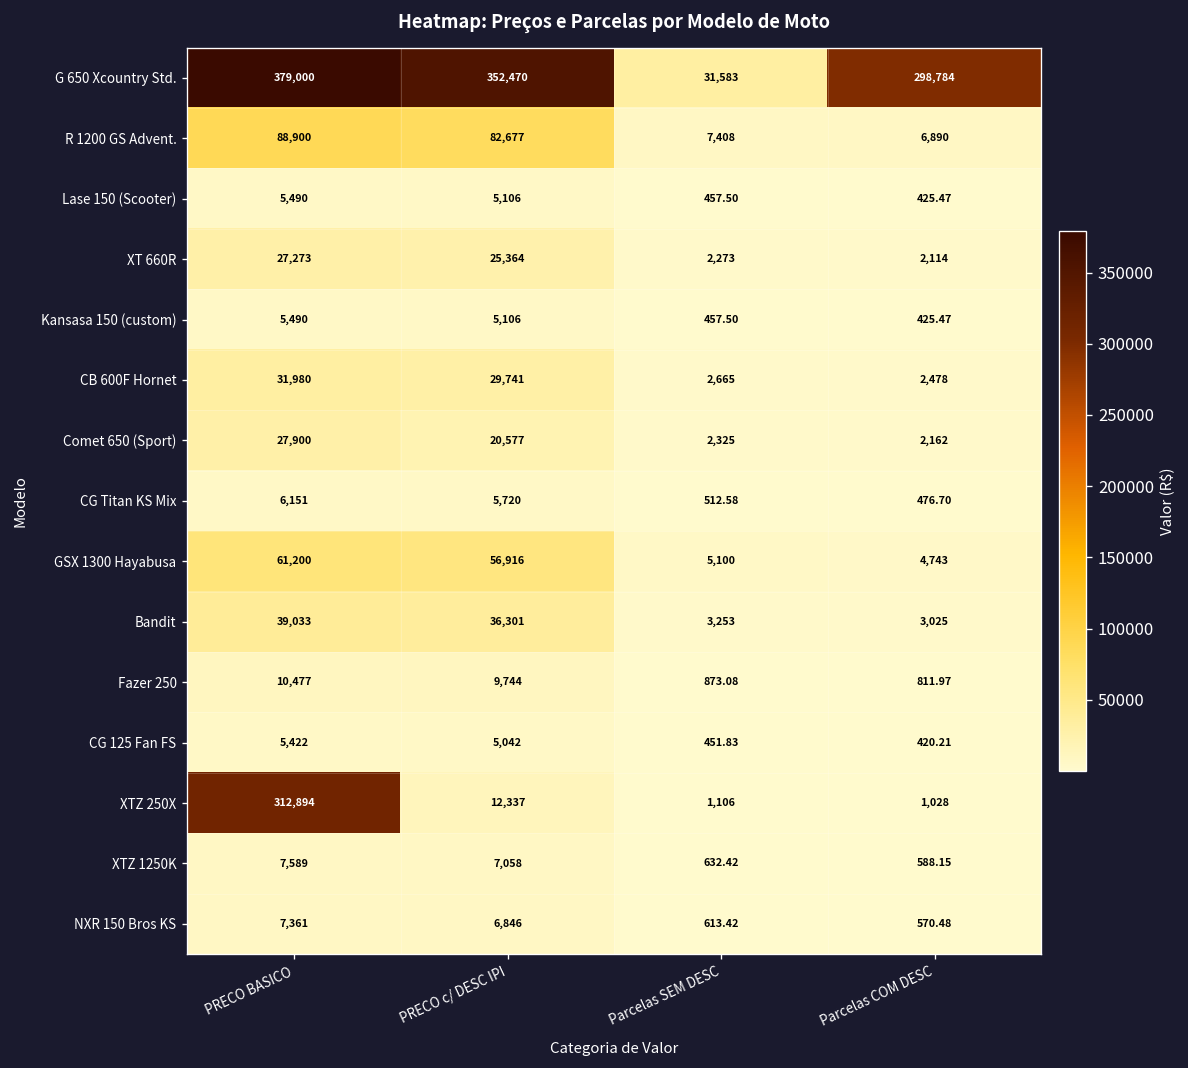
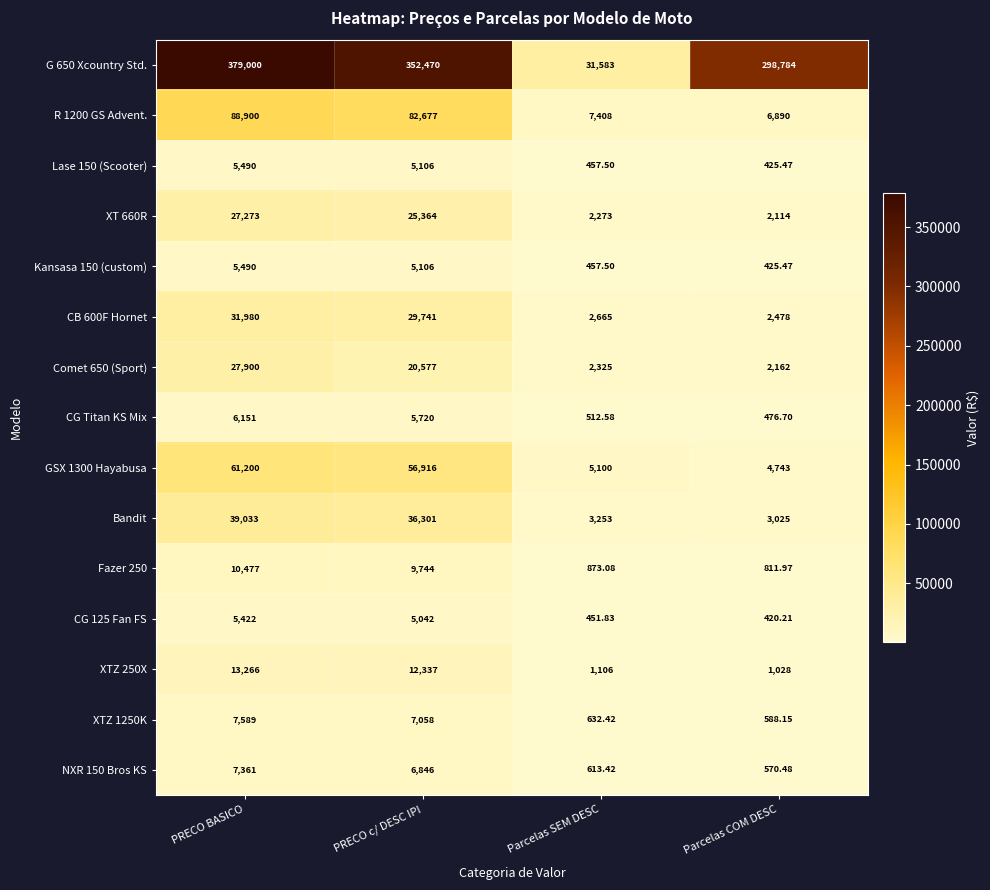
  {
    "G 650 Xcountry Std.": {
      "PRECO BASICO": "379,000",
      "PRECO c/ DESC IPI": "352,470",
      "Parcelas SEM DESC": "31,583",
      "Parcelas COM DESC": "298,784"
    },
    "R 1200 GS Advent.": {
      "PRECO BASICO": "88,900",
      "PRECO c/ DESC IPI": "82,677",
      "Parcelas SEM DESC": "7,408",
      "Parcelas COM DESC": "6,890"
    },
    "Lase 150 (Scooter)": {
      "PRECO BASICO": "5,490",
      "PRECO c/ DESC IPI": "5,106",
      "Parcelas SEM DESC": "457.50",
      "Parcelas COM DESC": "425.47"
    },
    "XT 660R": {
      "PRECO BASICO": "27,273",
      "PRECO c/ DESC IPI": "25,364",
      "Parcelas SEM DESC": "2,273",
      "Parcelas COM DESC": "2,114"
    },
    "Kansasa 150 (custom)": {
      "PRECO BASICO": "5,490",
      "PRECO c/ DESC IPI": "5,106",
      "Parcelas SEM DESC": "457.50",
      "Parcelas COM DESC": "425.47"
    },
    "CB 600F Hornet": {
      "PRECO BASICO": "31,980",
      "PRECO c/ DESC IPI": "29,741",
      "Parcelas SEM DESC": "2,665",
      "Parcelas COM DESC": "2,478"
    },
    "Comet 650 (Sport)": {
      "PRECO BASICO": "27,900",
      "PRECO c/ DESC IPI": "20,577",
      "Parcelas SEM DESC": "2,325",
      "Parcelas COM DESC": "2,162"
    },
    "CG Titan KS Mix": {
      "PRECO BASICO": "6,151",
      "PRECO c/ DESC IPI": "5,720",
      "Parcelas SEM DESC": "512.58",
      "Parcelas COM DESC": "476.70"
    },
    "GSX 1300 Hayabusa": {
      "PRECO BASICO": "61,200",
      "PRECO c/ DESC IPI": "56,916",
      "Parcelas SEM DESC": "5,100",
      "Parcelas COM DESC": "4,743"
    },
    "Bandit": {
      "PRECO BASICO": "39,033",
      "PRECO c/ DESC IPI": "36,301",
      "Parcelas SEM DESC": "3,253",
      "Parcelas COM DESC": "3,025"
    },
    "Fazer 250": {
      "PRECO BASICO": "10,477",
      "PRECO c/ DESC IPI": "9,744",
      "Parcelas SEM DESC": "873.08",
      "Parcelas COM DESC": "811.97"
    },
    "CG 125 Fan FS": {
      "PRECO BASICO": "5,422",
      "PRECO c/ DESC IPI": "5,042",
      "Parcelas SEM DESC": "451.83",
      "Parcelas COM DESC": "420.21"
    },
    "XTZ 250X": {
-     "PRECO BASICO": "312,894",
+     "PRECO BASICO": "13,266",
      "PRECO c/ DESC IPI": "12,337",
      "Parcelas SEM DESC": "1,106",
      "Parcelas COM DESC": "1,028"
    },
    "XTZ 1250K": {
      "PRECO BASICO": "7,589",
      "PRECO c/ DESC IPI": "7,058",
      "Parcelas SEM DESC": "632.42",
      "Parcelas COM DESC": "588.15"
    },
    "NXR 150 Bros KS": {
      "PRECO BASICO": "7,361",
      "PRECO c/ DESC IPI": "6,846",
      "Parcelas SEM DESC": "613.42",
      "Parcelas COM DESC": "570.48"
    }
  }
